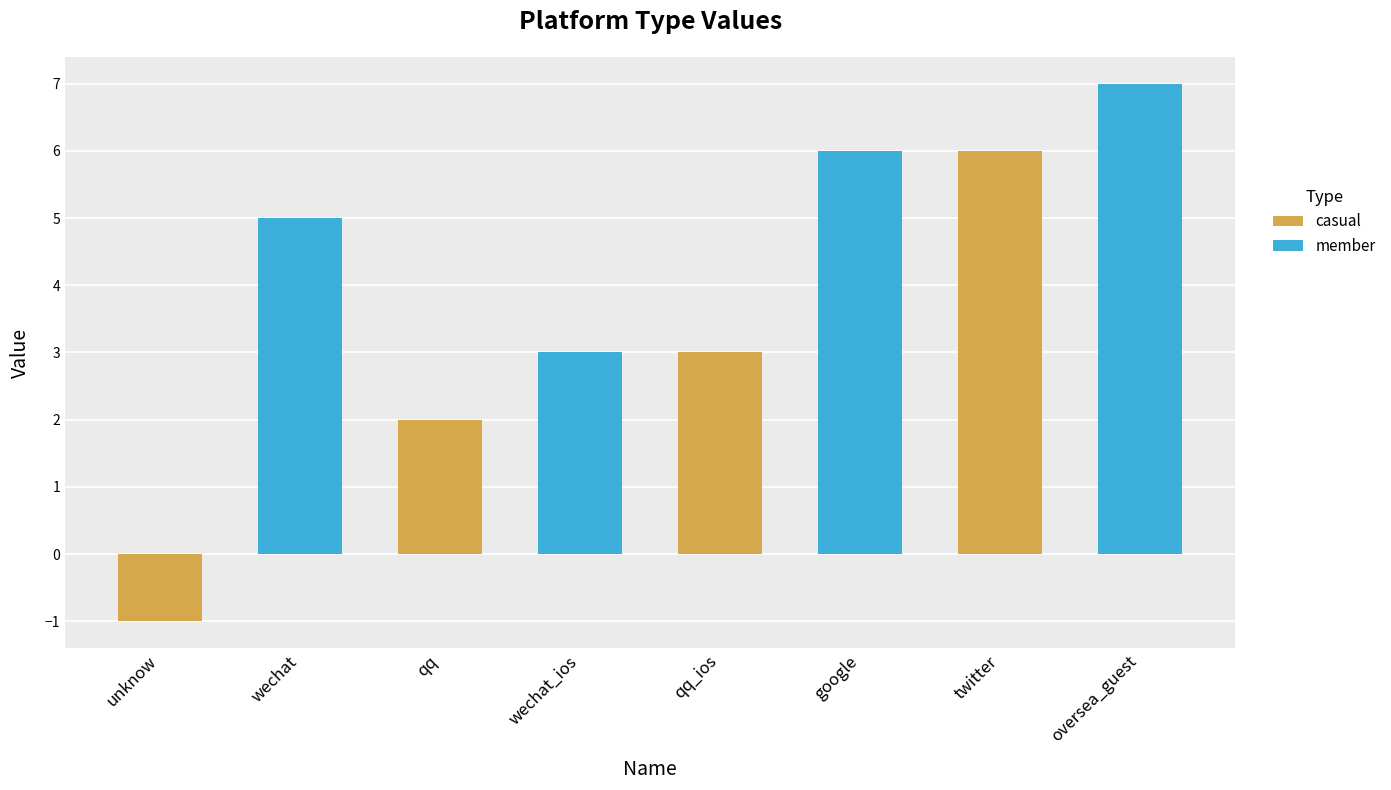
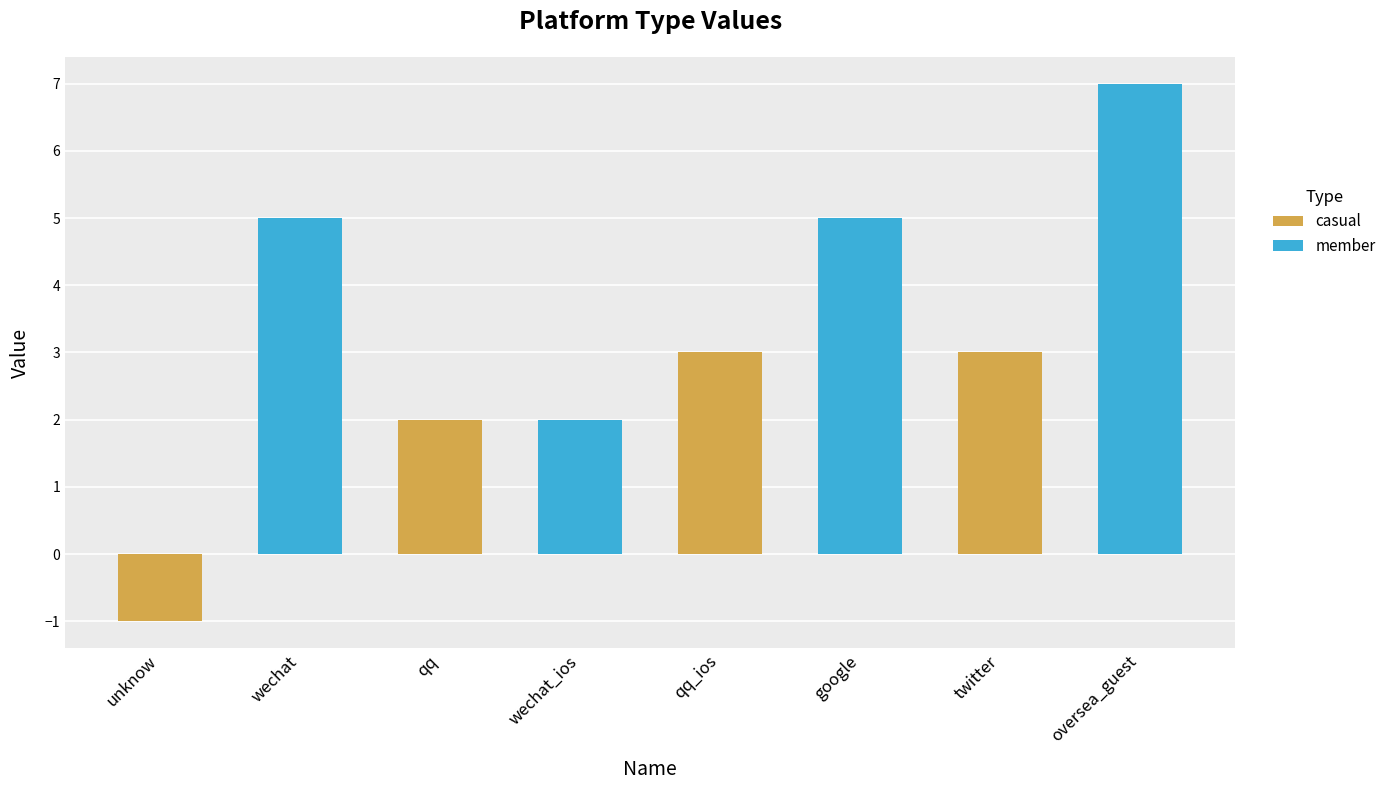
  {
    "unknow": -1,
    "wechat": 5,
    "qq": 2,
-   "wechat_ios": 3,
+   "wechat_ios": 2,
    "qq_ios": 3,
-   "google": 6,
-   "twitter": 6,
+   "google": 5,
+   "twitter": 3,
    "oversea_guest": 7
  }
